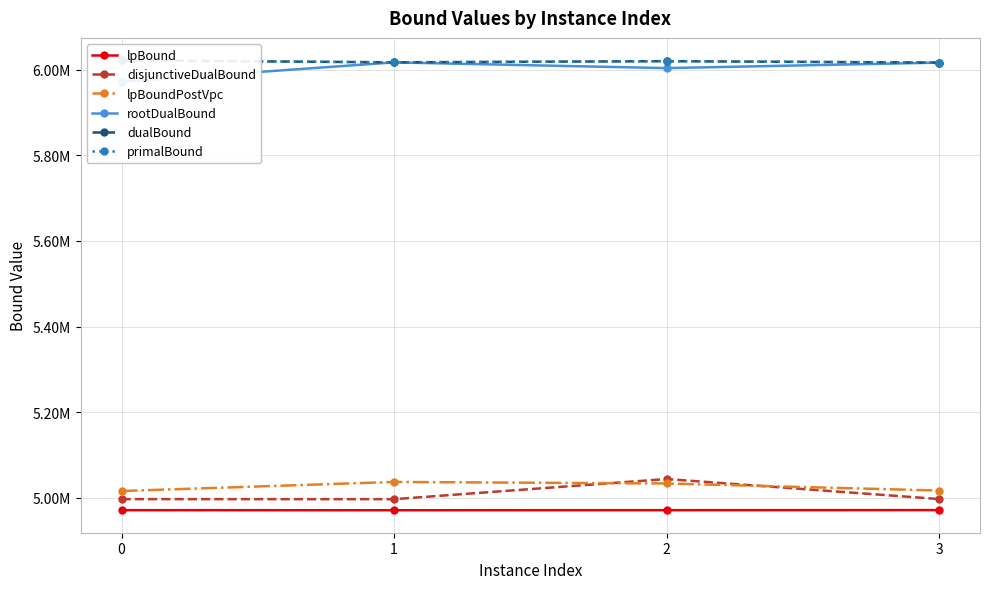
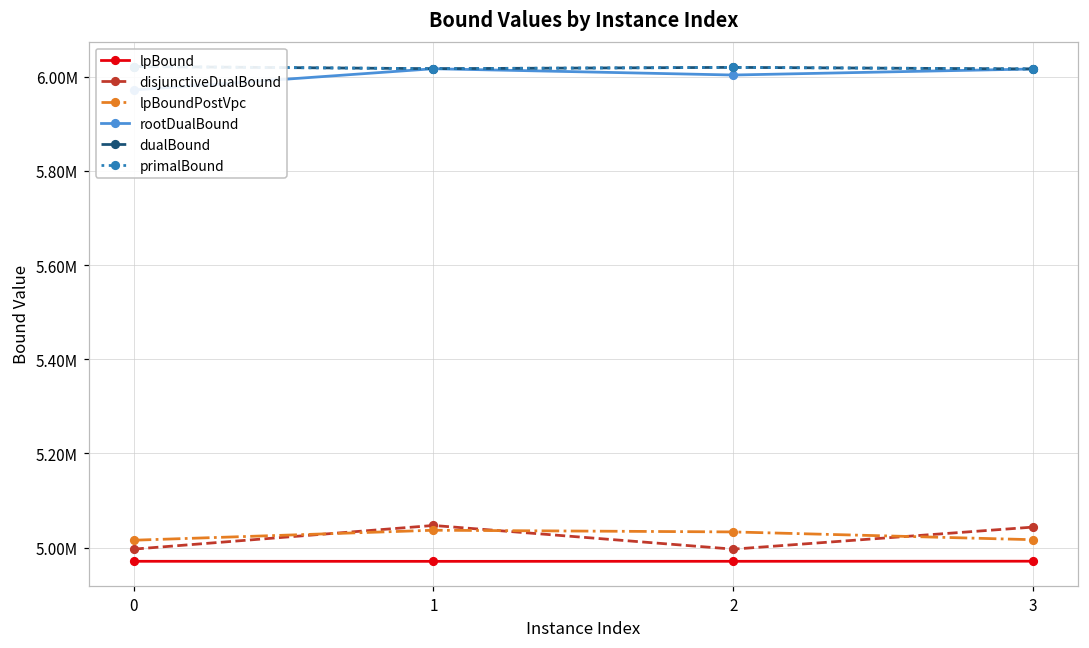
  {
    "lpBound": {
      "0": 4970000,
      "1": 4970000,
      "2": 4970000,
      "3": 4970000
    },
    "disjunctiveDualBound": {
      "0": 5000000,
-     "1": 5000000,
-     "2": 5040000,
-     "3": 5000000
+     "1": 5050000,
+     "2": 5000000,
+     "3": 5040000
    },
    "lpBoundPostVpc": {
      "0": 5020000,
      "1": 5040000,
      "2": 5030000,
      "3": 5020000
    }
  }
